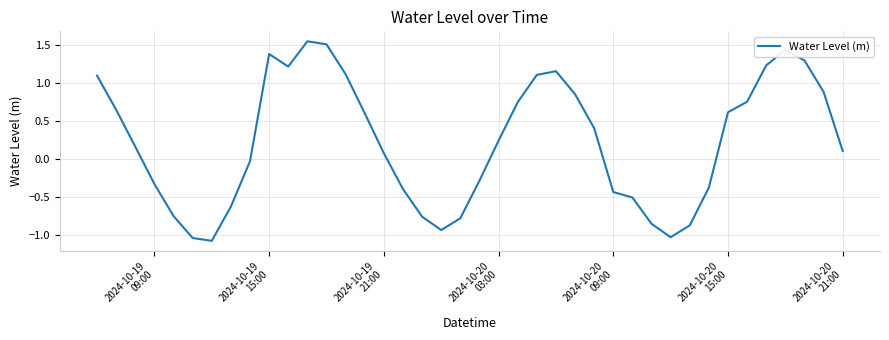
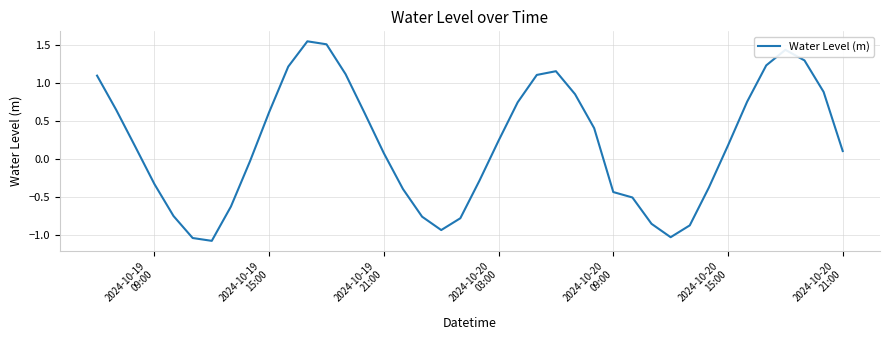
  {
    "2024-10-19 09:00": -0.3,
-   "2024-10-19 15:00": 1.4,
+   "2024-10-19 15:00": 0.6,
    "2024-10-19 21:00": 0.1,
    "2024-10-20 03:00": 0.2,
    "2024-10-20 09:00": -0.4,
-   "2024-10-20 15:00": 0.6,
+   "2024-10-20 15:00": 0.2,
    "2024-10-20 21:00": 0.1
  }
